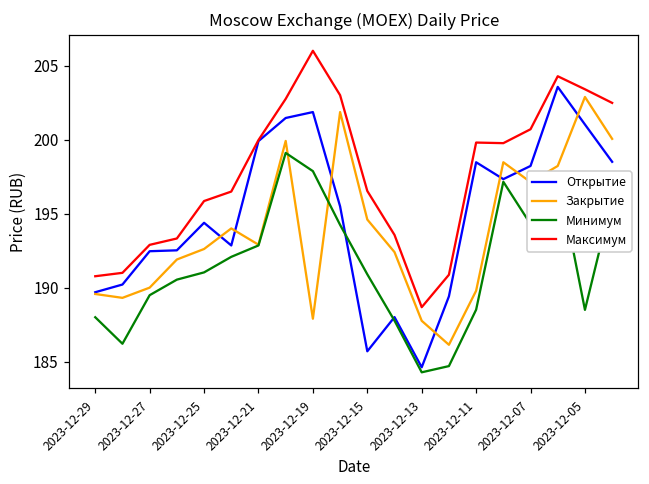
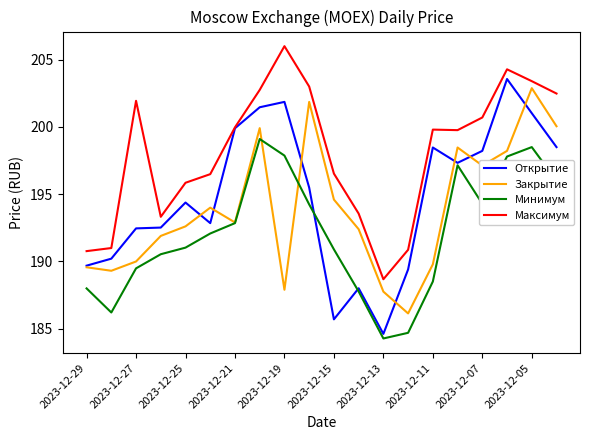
  {
    "Открытие": {
      "2023-12-27": 192.5,
      "2023-12-25": 194.4,
      "2023-12-19": 201.9,
      "2023-12-15": 185.7,
      "2023-12-13": 184.6,
      "2023-12-11": 198.5,
      "2023-12-07": 198.2,
      "2023-12-05": 201.0
    },
    "Закрытие": {
      "2023-12-27": 190.0,
      "2023-12-25": 192.6,
      "2023-12-19": 187.9,
      "2023-12-15": 194.6,
      "2023-12-13": 187.8,
      "2023-12-11": 189.8,
      "2023-12-05": 202.9
    },
    "Минимум": {
      "2023-12-29": 188.0,
      "2023-12-27": 189.5,
      "2023-12-25": 191.0,
      "2023-12-19": 197.9,
      "2023-12-15": 190.9,
      "2023-12-13": 184.3,
      "2023-12-11": 188.5,
-     "2023-12-05": 188.5
+     "2023-12-05": 198.5
    },
    "Максимум": {
      "2023-12-29": 190.8,
-     "2023-12-27": 192.9,
+     "2023-12-27": 201.9,
      "2023-12-25": 195.9,
      "2023-12-19": 206.0,
      "2023-12-15": 196.5,
      "2023-12-13": 188.7,
      "2023-12-11": 199.8,
      "2023-12-07": 200.7,
      "2023-12-05": 203.4
    }
  }
